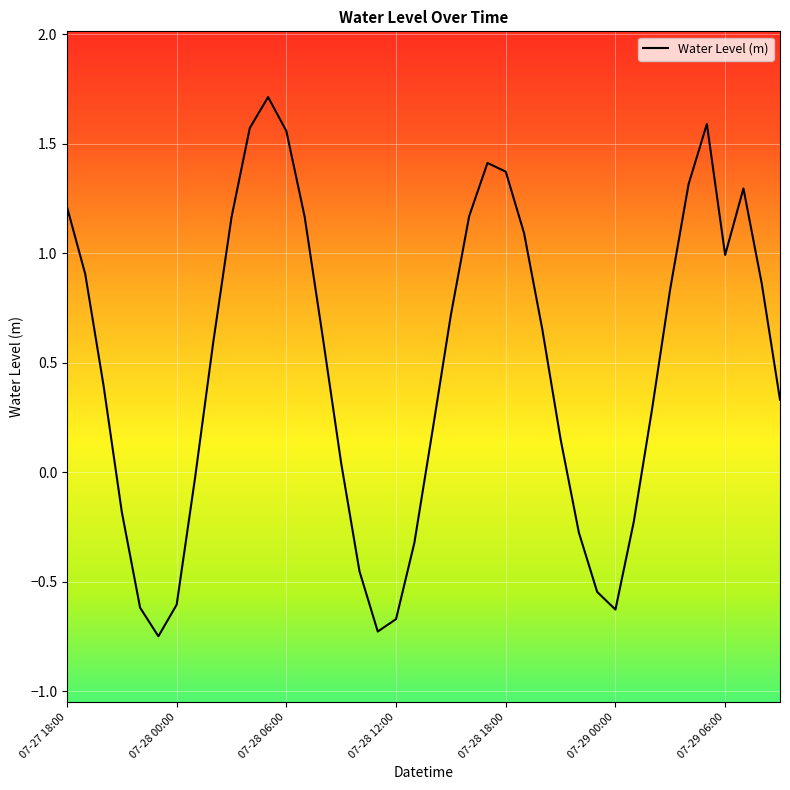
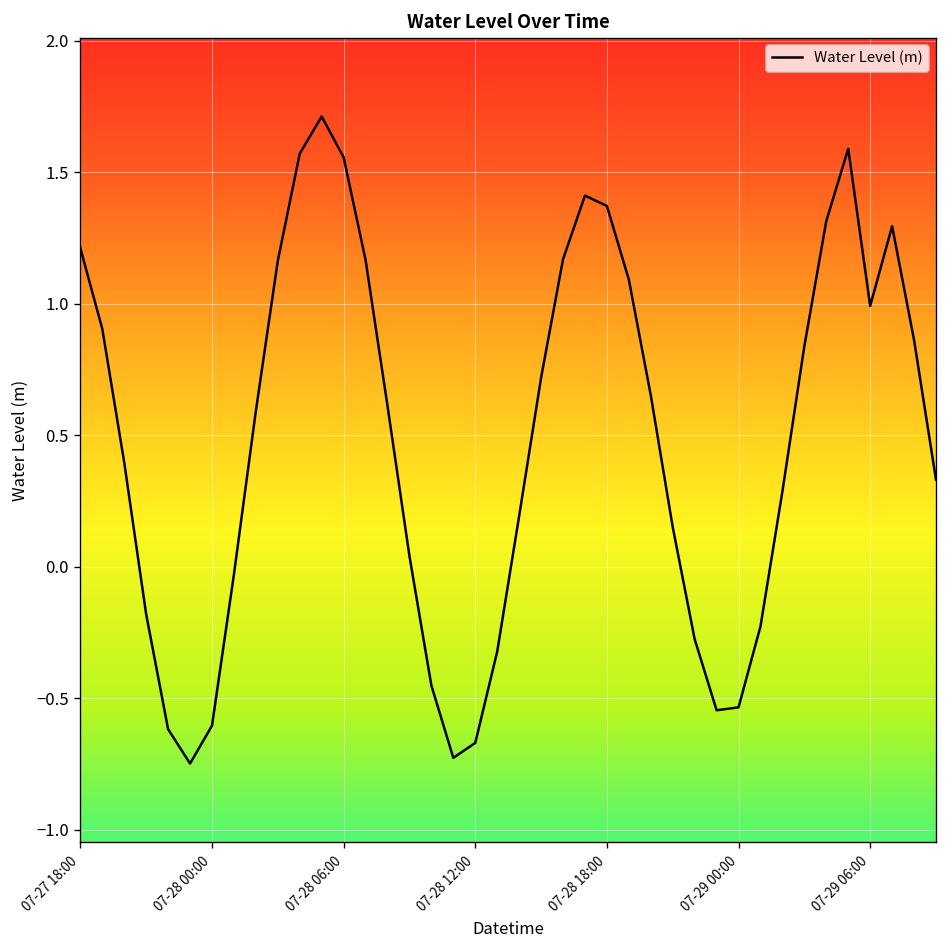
  {
    "07-27 18:00": 1.21,
    "07-28 00:00": -0.60,
    "07-28 06:00": 1.56,
    "07-28 12:00": -0.67,
    "07-28 18:00": 1.37,
-   "07-29 00:00": -0.63,
+   "07-29 00:00": -0.53,
    "07-29 06:00": 0.99
  }
